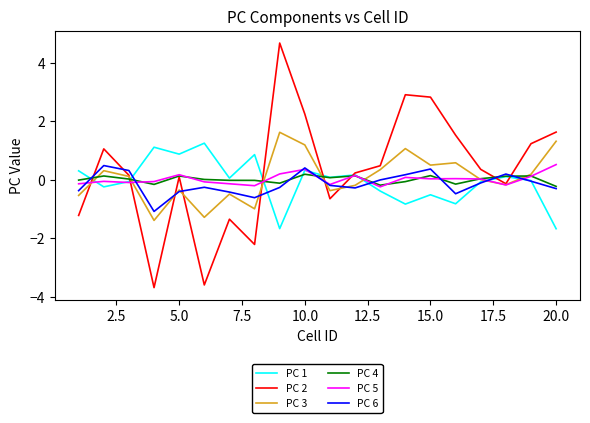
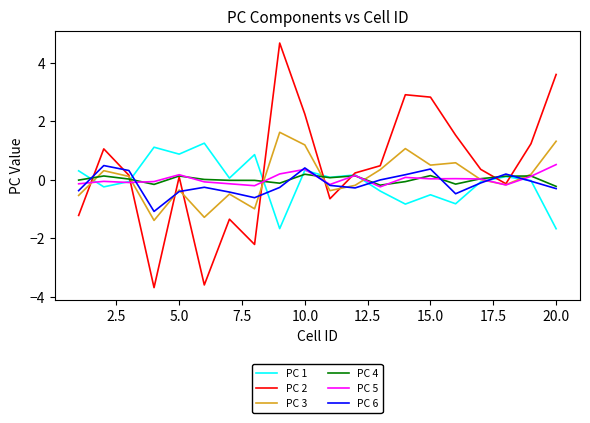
  {
    "PC 1": {
      "5.0": 0.9,
      "15.0": -0.5,
      "20.0": -1.7
    },
    "PC 2": {
      "10.0": 2.2,
      "15.0": 2.8,
-     "20.0": 1.6
+     "20.0": 3.6
    },
    "PC 3": {
      "10.0": 1.2,
      "15.0": 0.5,
      "20.0": 1.3
    },
    "PC 4": {
      "10.0": 0.2,
      "15.0": 0.1
    },
    "PC 5": {
      "15.0": 0.0,
      "20.0": 0.5
    },
    "PC 6": {
      "15.0": 0.4
    }
  }
